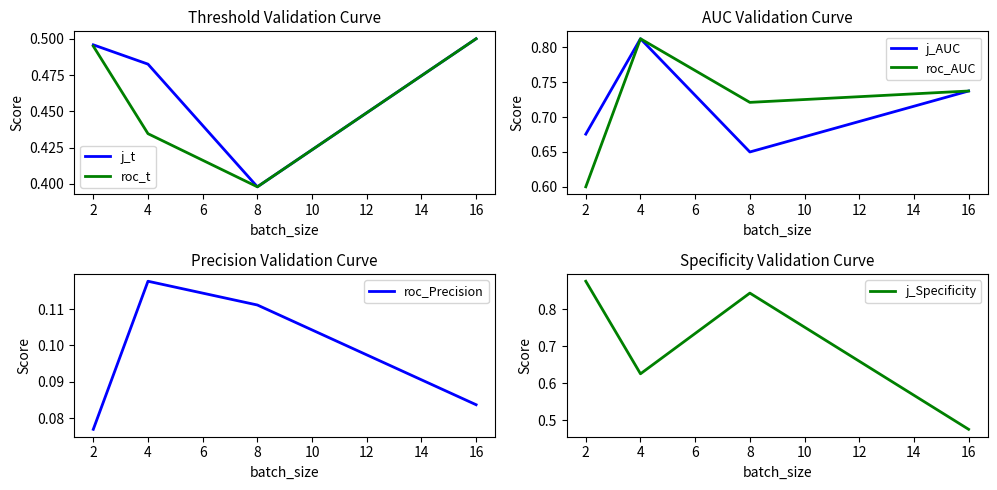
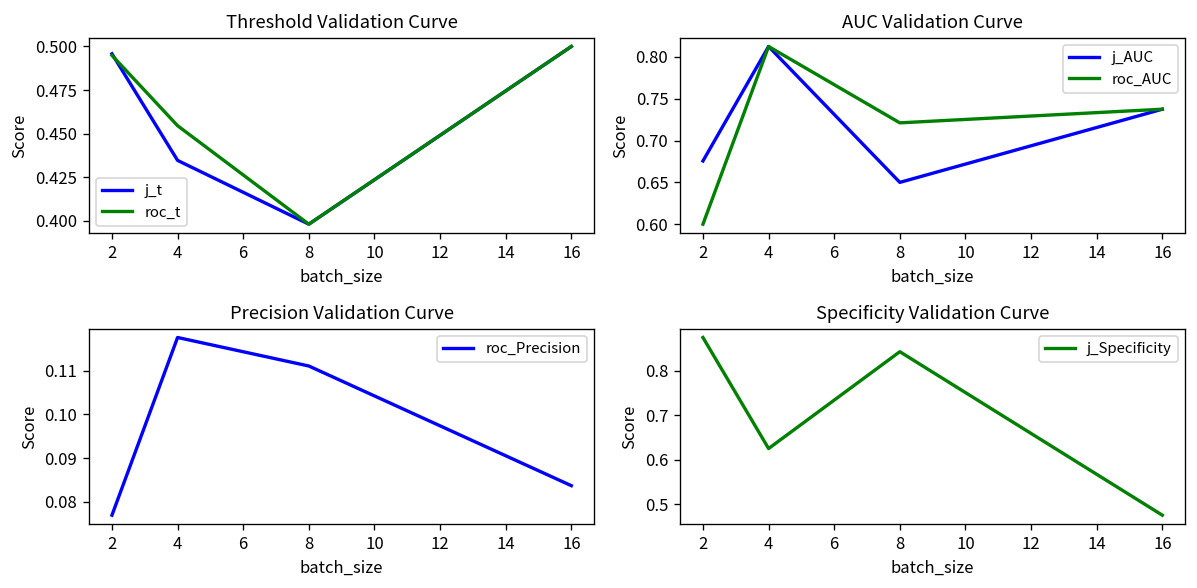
  {
    "Threshold Validation Curve": {
      "j_t": {
-       "4": 0.482
+       "4": 0.435
      },
      "roc_t": {
-       "4": 0.435
+       "4": 0.454
      }
    },
    "AUC Validation Curve": {
      "j_AUC": {
        "2": 0.68,
        "8": 0.65
      },
      "roc_AUC": {
        "2": 0.60,
        "8": 0.72
      }
    },
    "Precision Validation Curve": {
      "2": 0.077,
      "4": 0.118,
      "8": 0.111,
      "16": 0.084
    },
    "Specificity Validation Curve": {
      "2": 0.88,
      "4": 0.63,
      "8": 0.84,
      "16": 0.47
    }
  }
